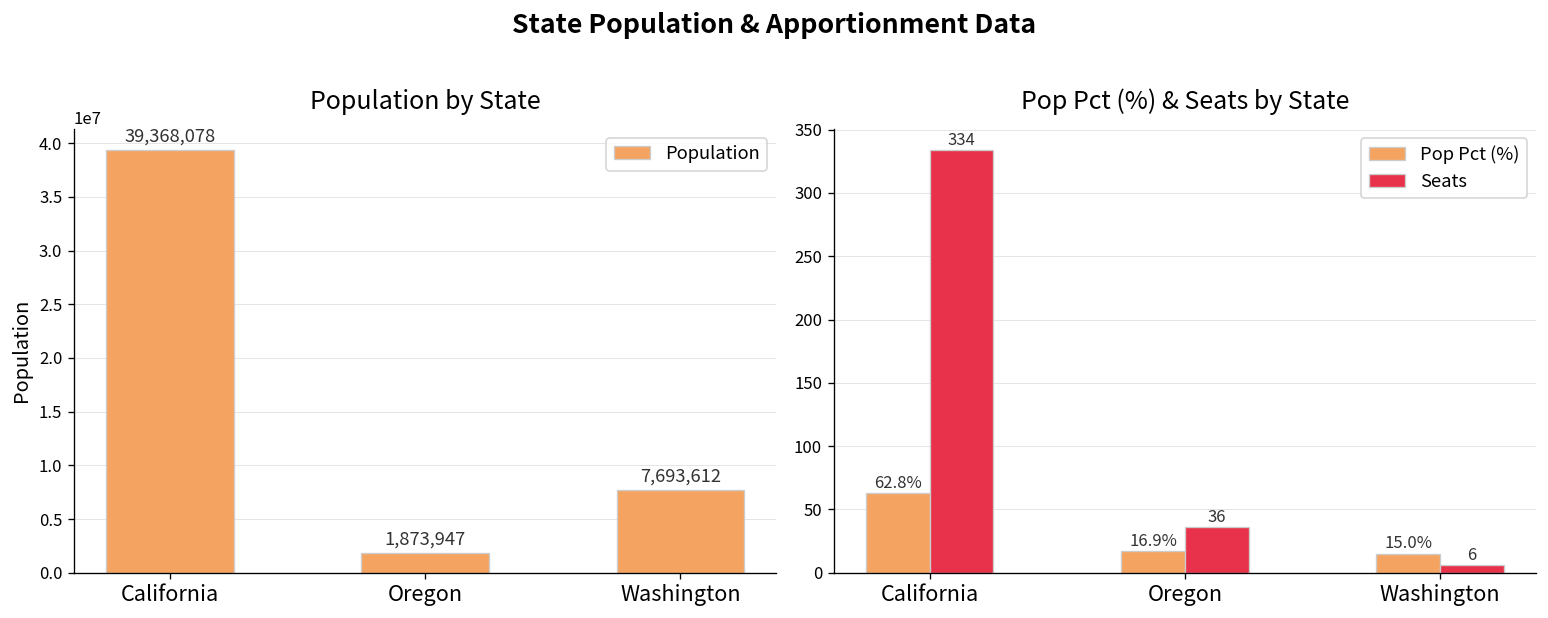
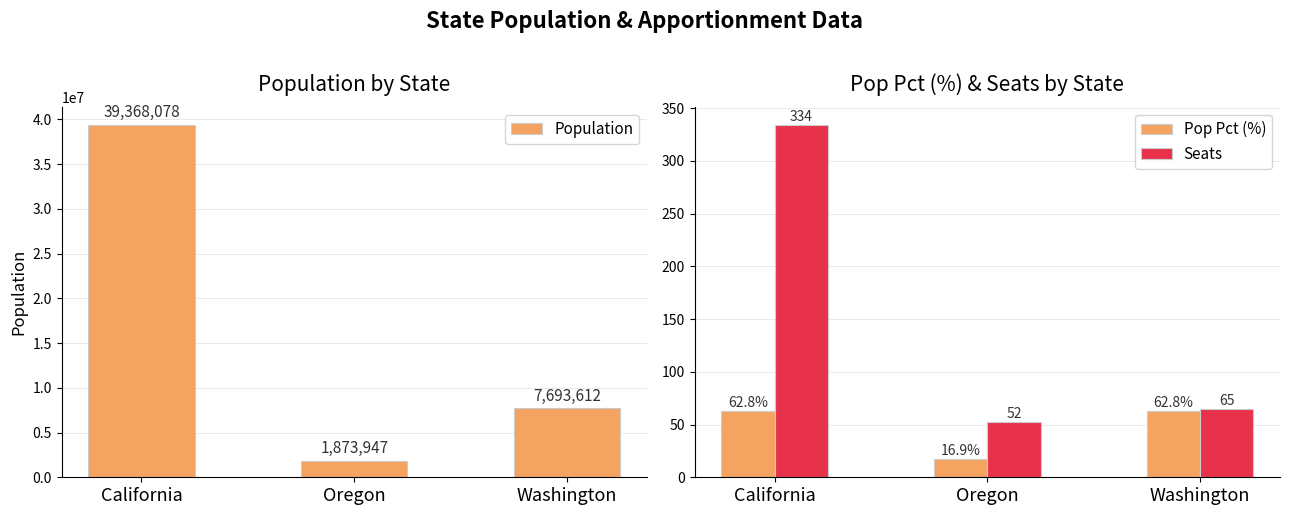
  {
    "Population by State": {
      "California": "39,368,078",
      "Oregon": "1,873,947",
      "Washington": "7,693,612"
    },
    "Pop Pct (%) & Seats by State": {
      "Pop Pct (%)": {
        "California": "62.8%",
        "Oregon": "16.9%",
-       "Washington": "15.0%"
+       "Washington": "62.8%"
      },
      "Seats": {
        "California": "334",
-       "Oregon": "36",
-       "Washington": "6"
+       "Oregon": "52",
+       "Washington": "65"
      }
    }
  }
